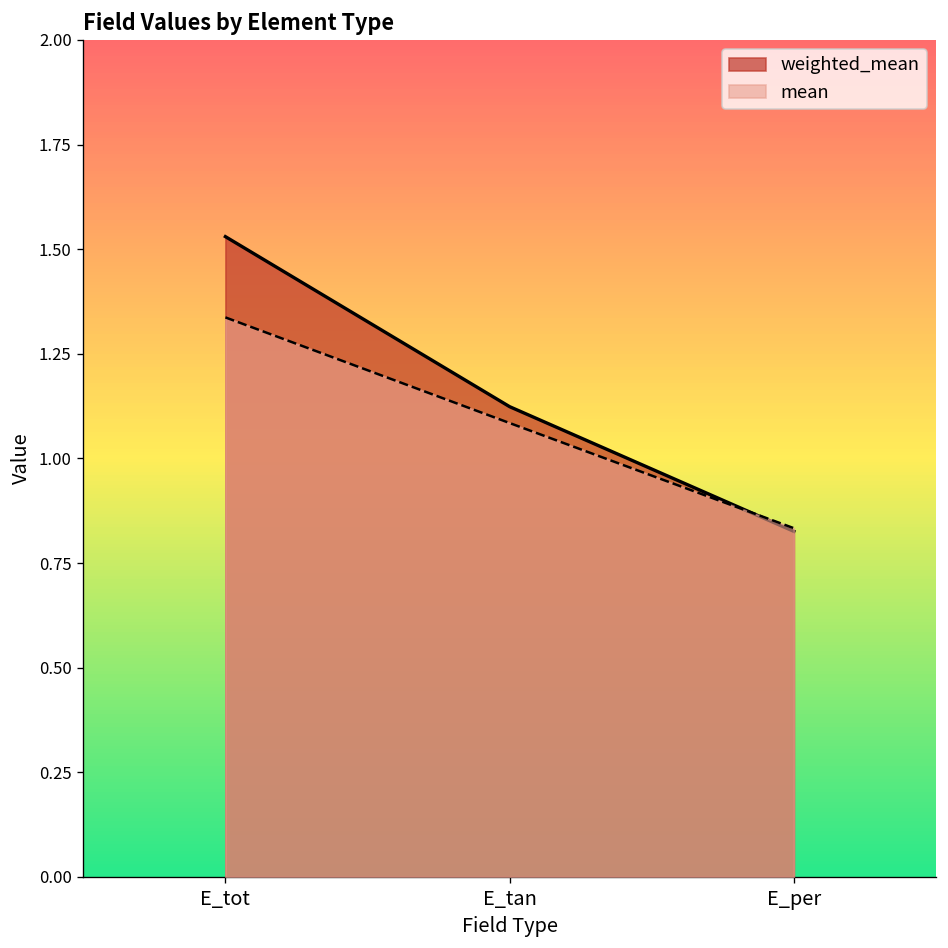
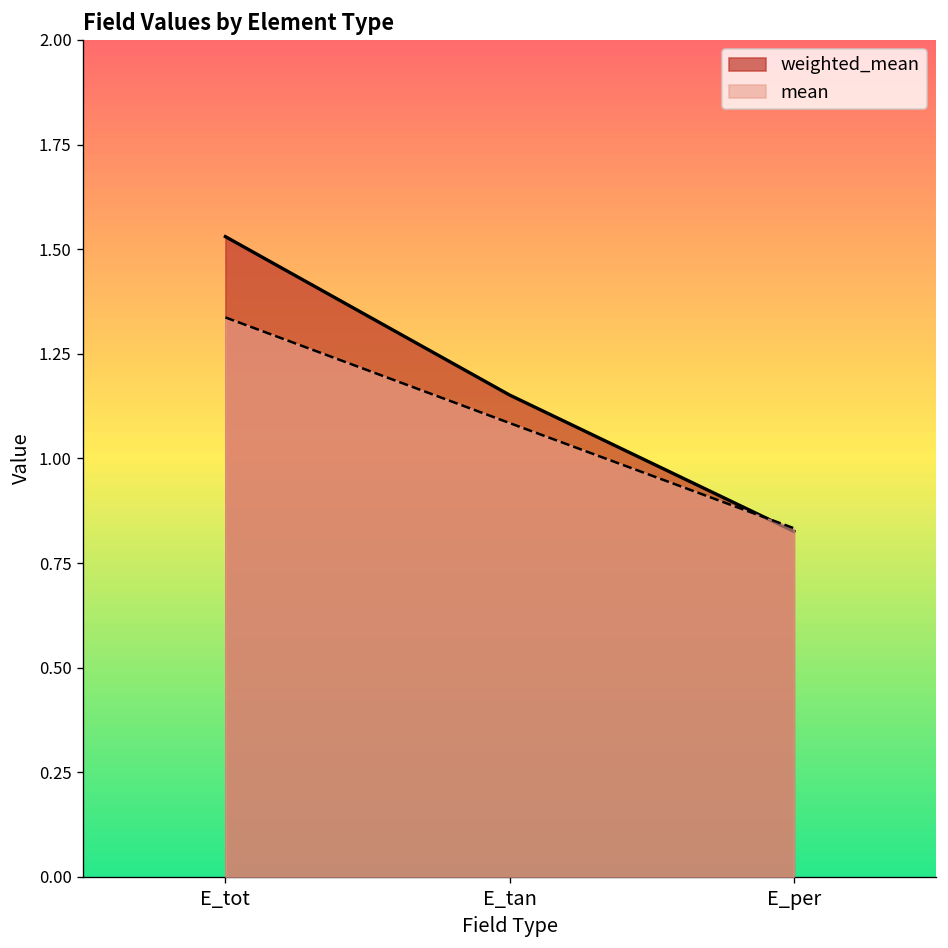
  {
    "weighted_mean": {
      "E_tot": 1.53,
-     "E_tan": 1.12,
+     "E_tan": 1.15,
      "E_per": 0.83
    },
    "mean": {
      "E_tot": 1.34,
      "E_tan": 1.08,
      "E_per": 0.83
    }
  }
